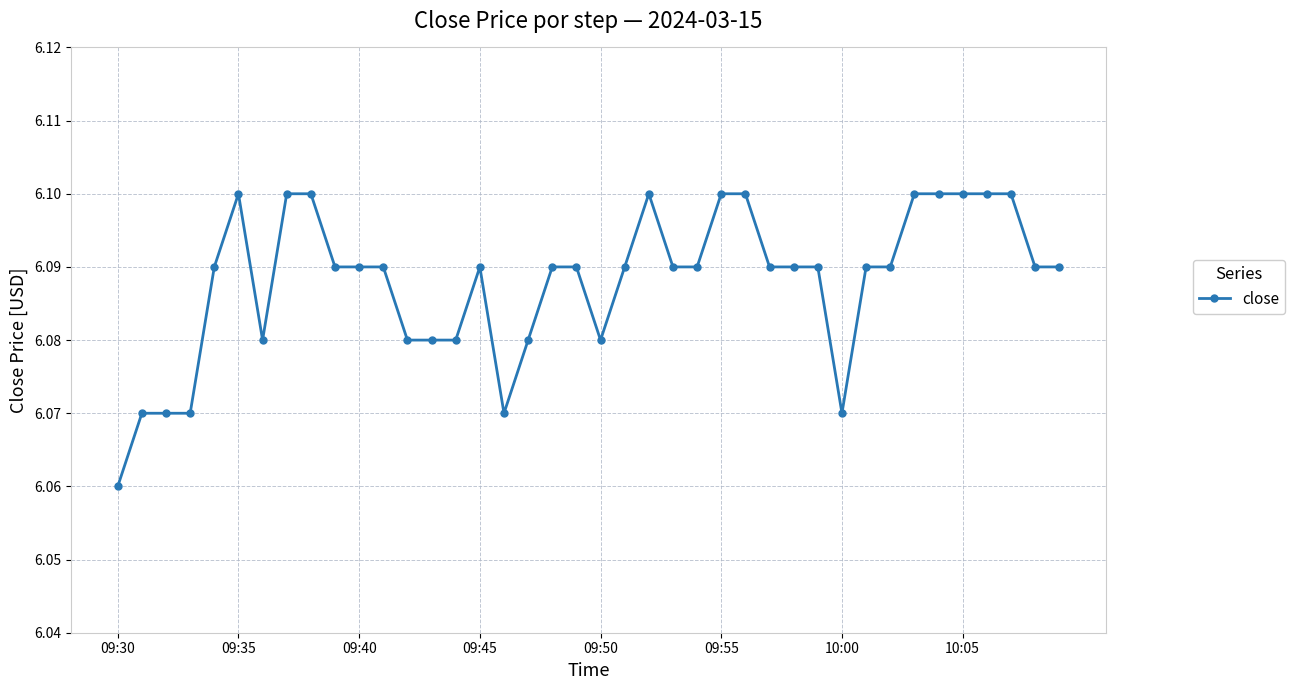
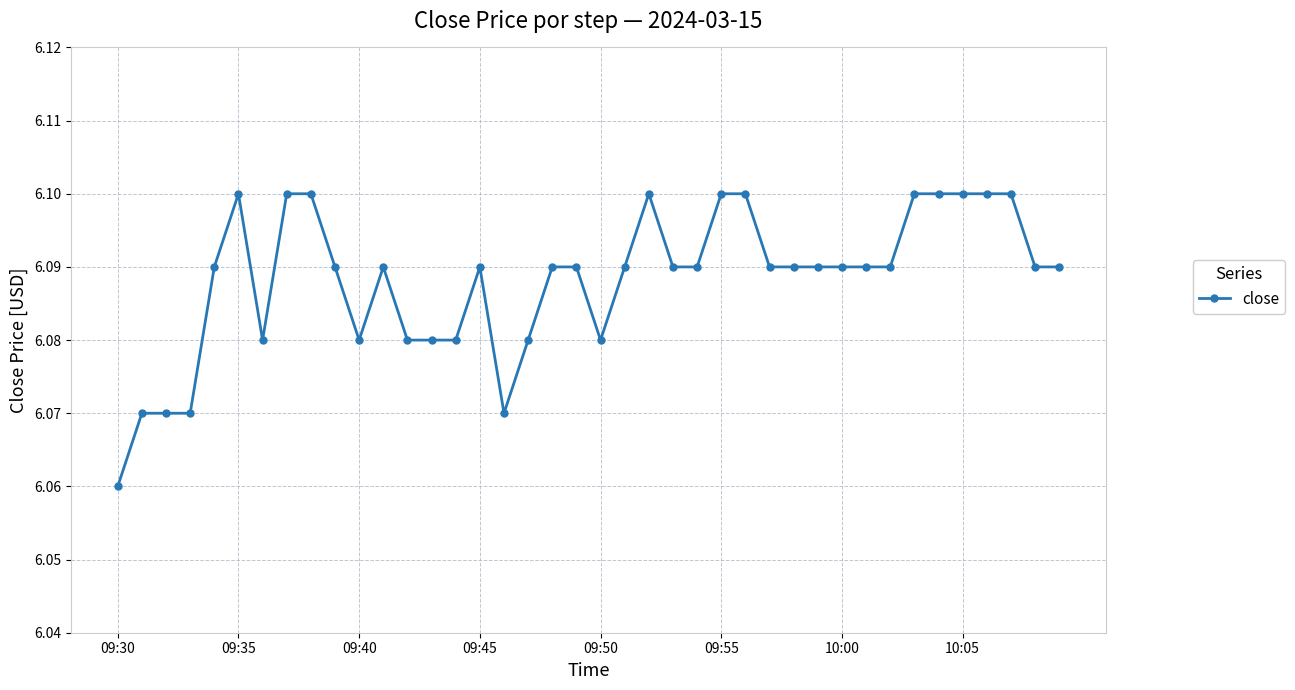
  {
    "09:30": 6.06,
    "09:35": 6.10,
-   "09:40": 6.09,
+   "09:40": 6.08,
    "09:45": 6.09,
    "09:50": 6.08,
    "09:55": 6.10,
-   "10:00": 6.07,
+   "10:00": 6.09,
    "10:05": 6.10
  }
